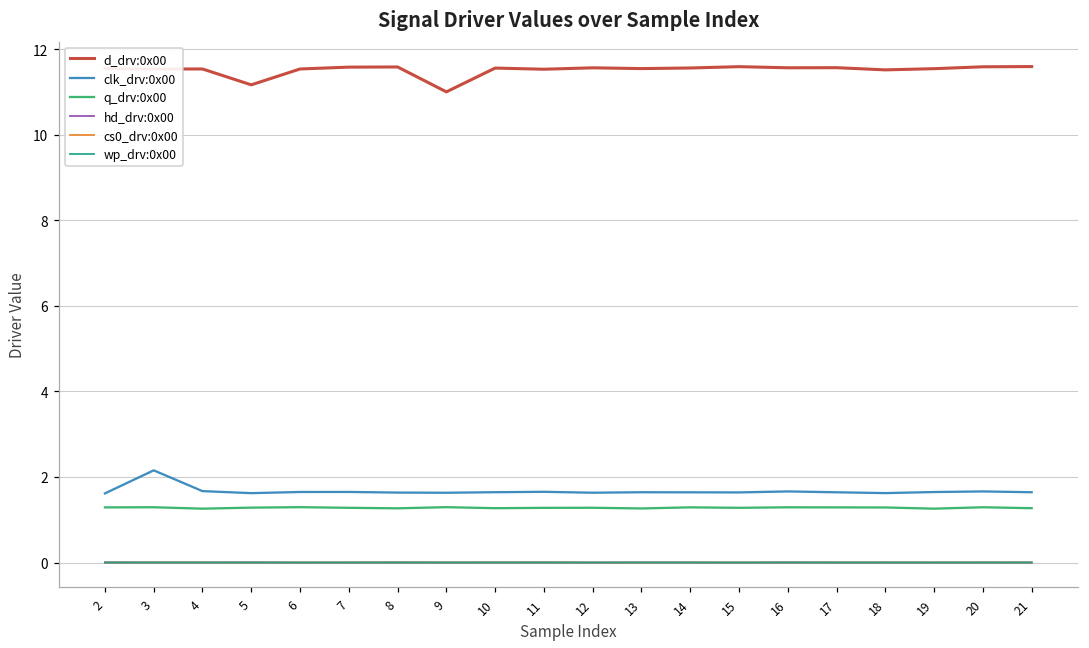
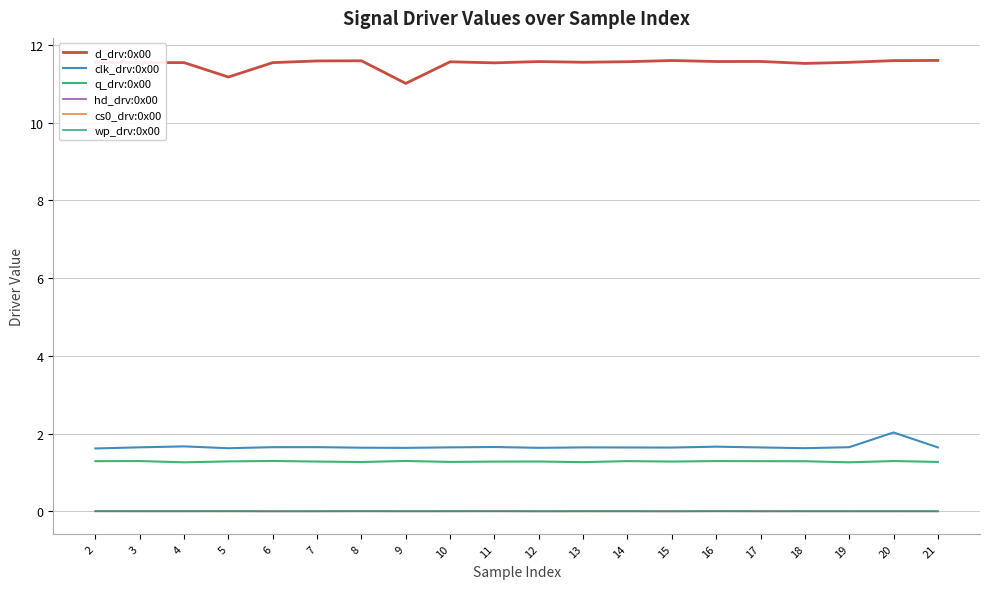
  {
    "d_drv:0x00": {
      "4": 11.5,
      "5": 11.2,
      "6": 11.5,
      "7": 11.6,
      "8": 11.6,
      "9": 11.0,
      "10": 11.6,
      "11": 11.5,
      "12": 11.6,
      "13": 11.6,
      "14": 11.6,
      "15": 11.6,
      "16": 11.6,
      "17": 11.6,
      "18": 11.5,
      "19": 11.5,
      "20": 11.6,
      "21": 11.6
    },
    "clk_drv:0x00": {
      "2": 1.6,
-     "3": 2.2,
+     "3": 1.6,
      "4": 1.7,
      "5": 1.6,
      "6": 1.6,
      "7": 1.7,
      "8": 1.6,
      "9": 1.6,
      "10": 1.6,
      "11": 1.7,
      "12": 1.6,
      "13": 1.6,
      "14": 1.6,
      "15": 1.6,
      "16": 1.7,
      "17": 1.6,
      "18": 1.6,
      "19": 1.6,
-     "20": 1.7,
+     "20": 2.0,
      "21": 1.6
    }
  }
